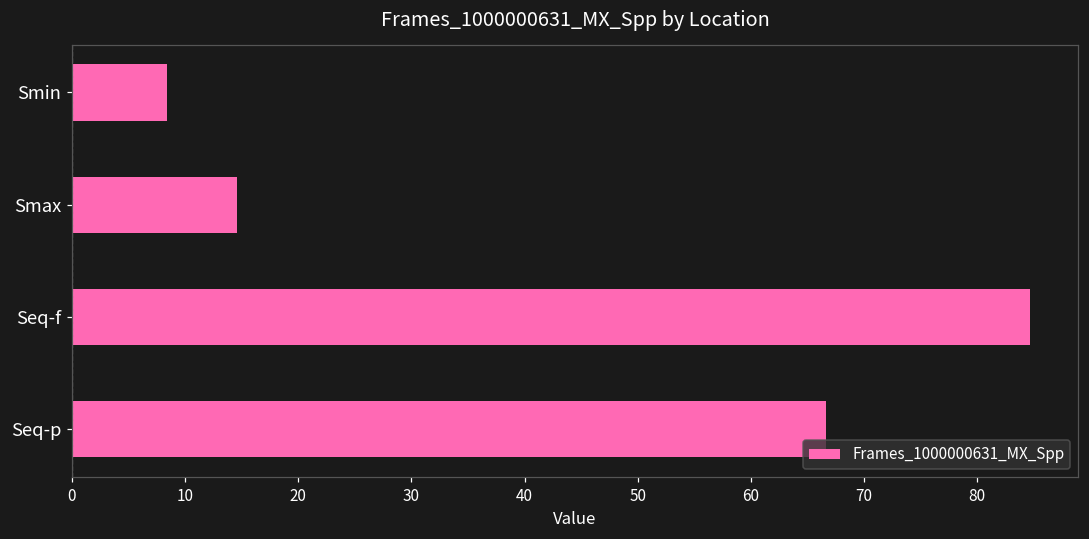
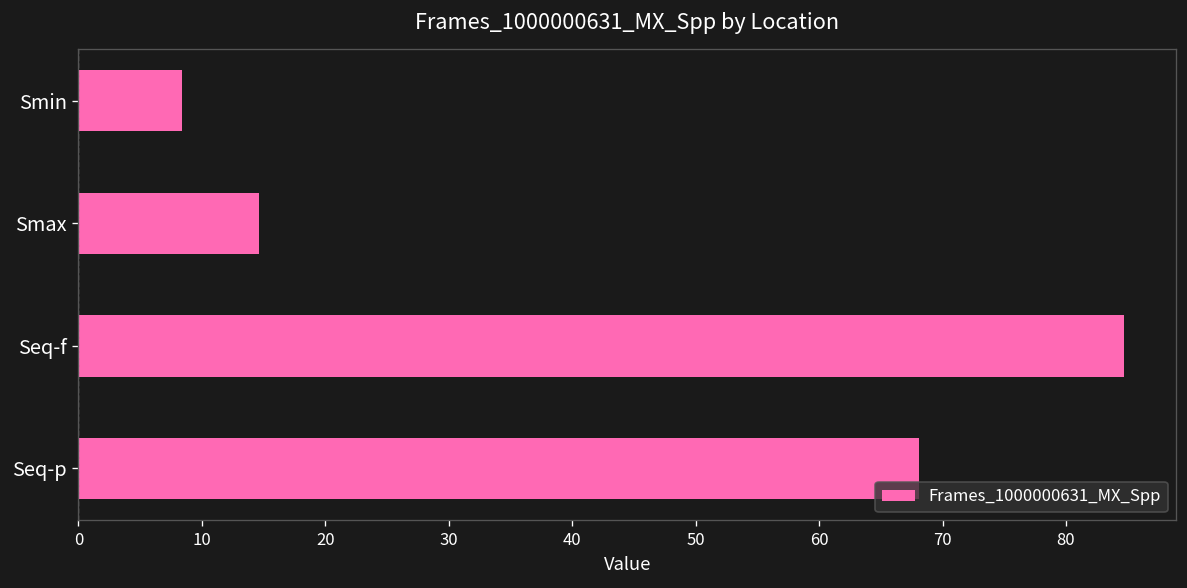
  {
    "Smin": 8.4,
    "Smax": 14.6,
    "Seq-f": 84.7,
-   "Seq-p": 66.6
+   "Seq-p": 68.1
  }
